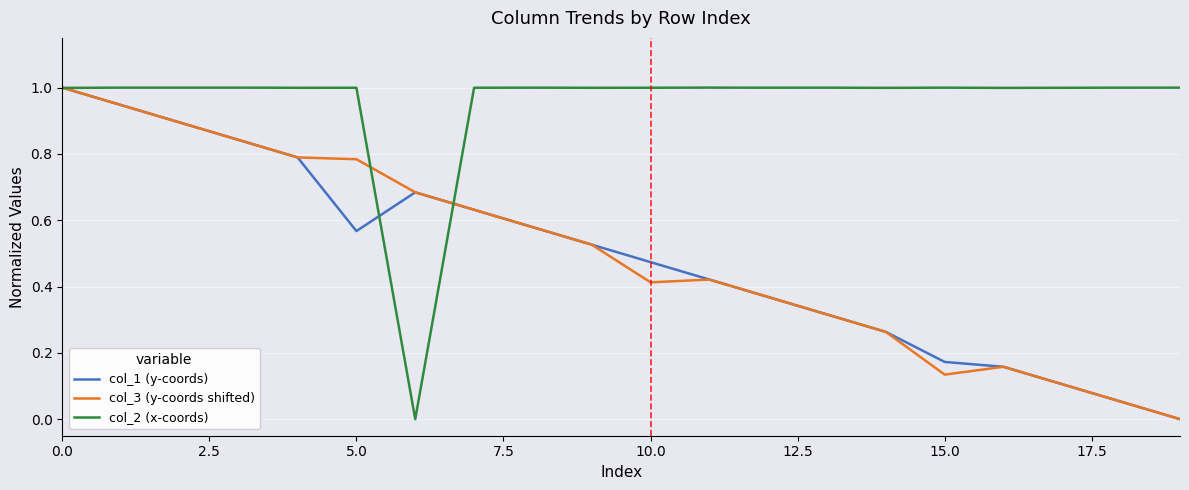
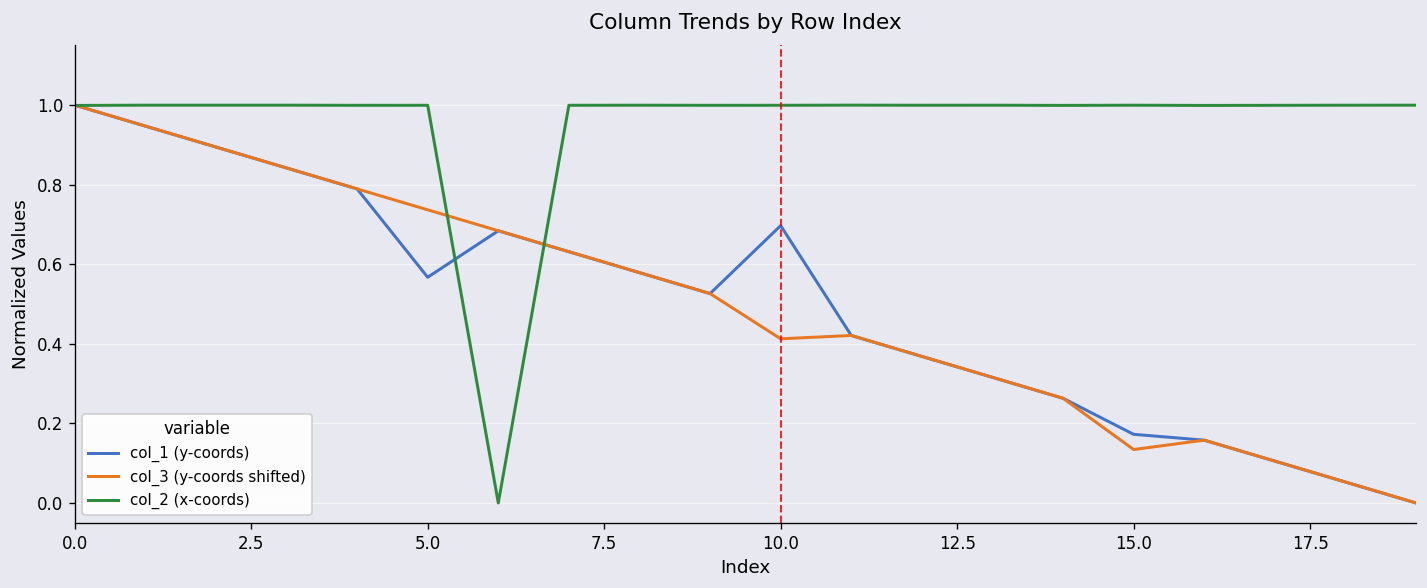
  {
    "col_1 (y-coords)": {
      "5.0": 0.57,
-     "10.0": 0.47,
+     "10.0": 0.70,
      "15.0": 0.17
    },
    "col_3 (y-coords shifted)": {
-     "5.0": 0.78,
+     "5.0": 0.74,
      "10.0": 0.41,
      "15.0": 0.13
    },
    "col_2 (x-coords)": {
      "5.0": 1.00,
      "10.0": 1.00,
      "15.0": 1.00
    }
  }
